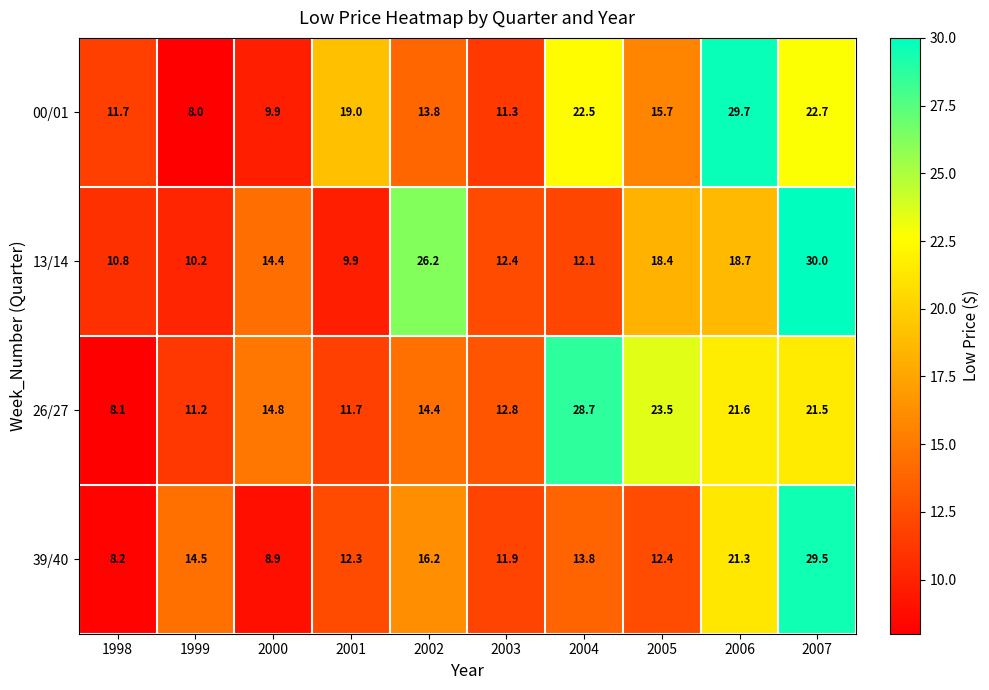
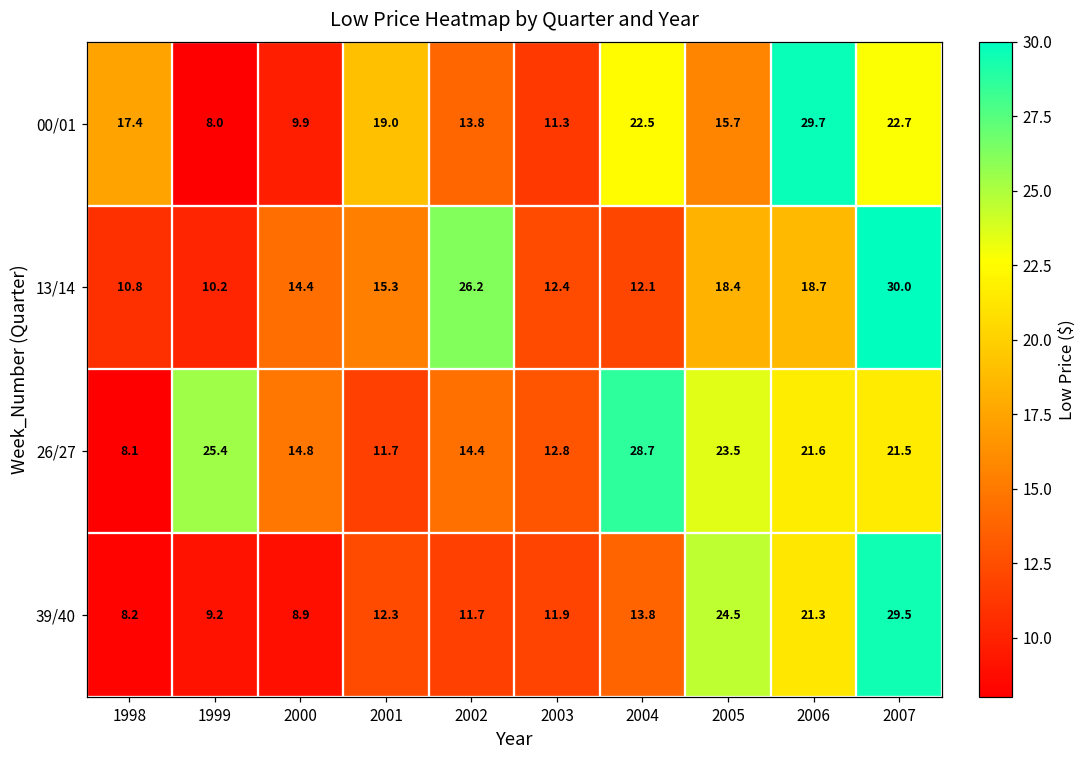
  {
    "00/01": {
-     "1998": 11.7,
+     "1998": 17.4,
      "1999": 8.0,
      "2000": 9.9,
      "2001": 19.0,
      "2002": 13.8,
      "2003": 11.3,
      "2004": 22.5,
      "2005": 15.7,
      "2006": 29.7,
      "2007": 22.7
    },
    "13/14": {
      "1998": 10.8,
      "1999": 10.2,
      "2000": 14.4,
-     "2001": 9.9,
+     "2001": 15.3,
      "2002": 26.2,
      "2003": 12.4,
      "2004": 12.1,
      "2005": 18.4,
      "2006": 18.7,
      "2007": 30.0
    },
    "26/27": {
      "1998": 8.1,
-     "1999": 11.2,
+     "1999": 25.4,
      "2000": 14.8,
      "2001": 11.7,
      "2002": 14.4,
      "2003": 12.8,
      "2004": 28.7,
      "2005": 23.5,
      "2006": 21.6,
      "2007": 21.5
    },
    "39/40": {
      "1998": 8.2,
-     "1999": 14.5,
+     "1999": 9.2,
      "2000": 8.9,
      "2001": 12.3,
-     "2002": 16.2,
+     "2002": 11.7,
      "2003": 11.9,
      "2004": 13.8,
-     "2005": 12.4,
+     "2005": 24.5,
      "2006": 21.3,
      "2007": 29.5
    }
  }
